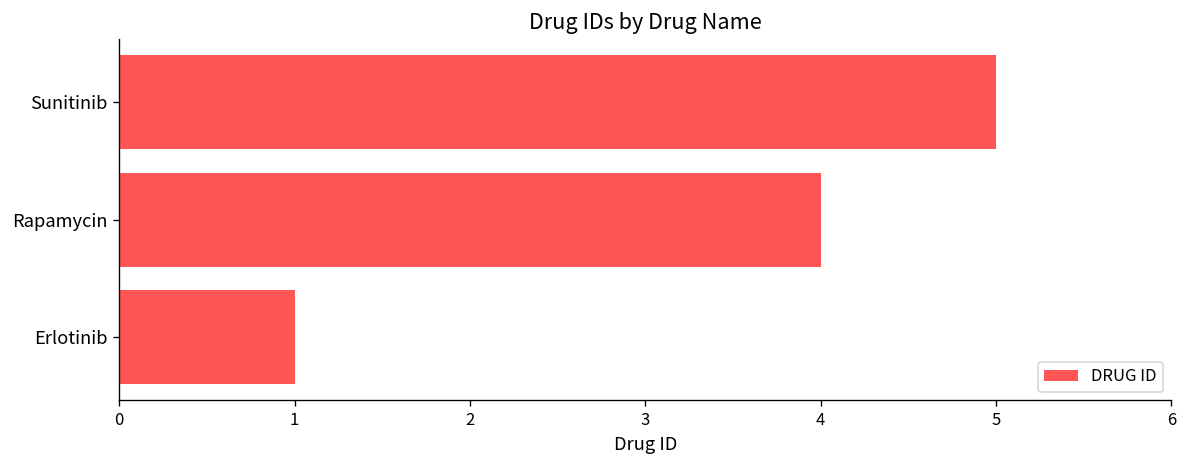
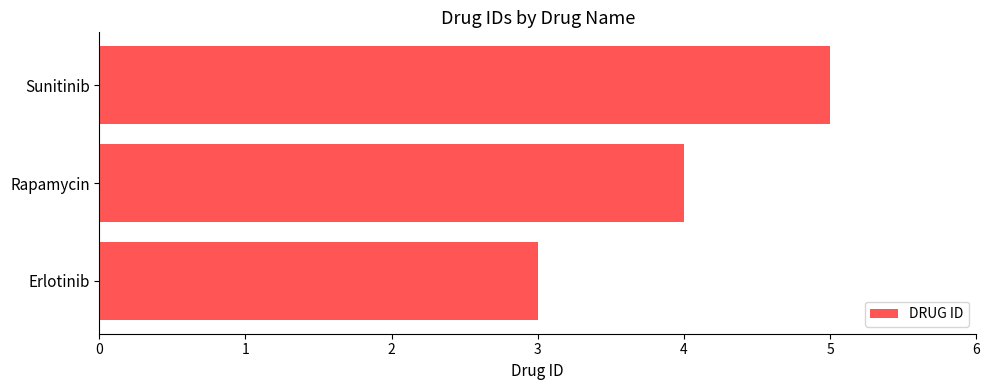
  {
    "Sunitinib": 5,
    "Rapamycin": 4,
-   "Erlotinib": 1
+   "Erlotinib": 3
  }
